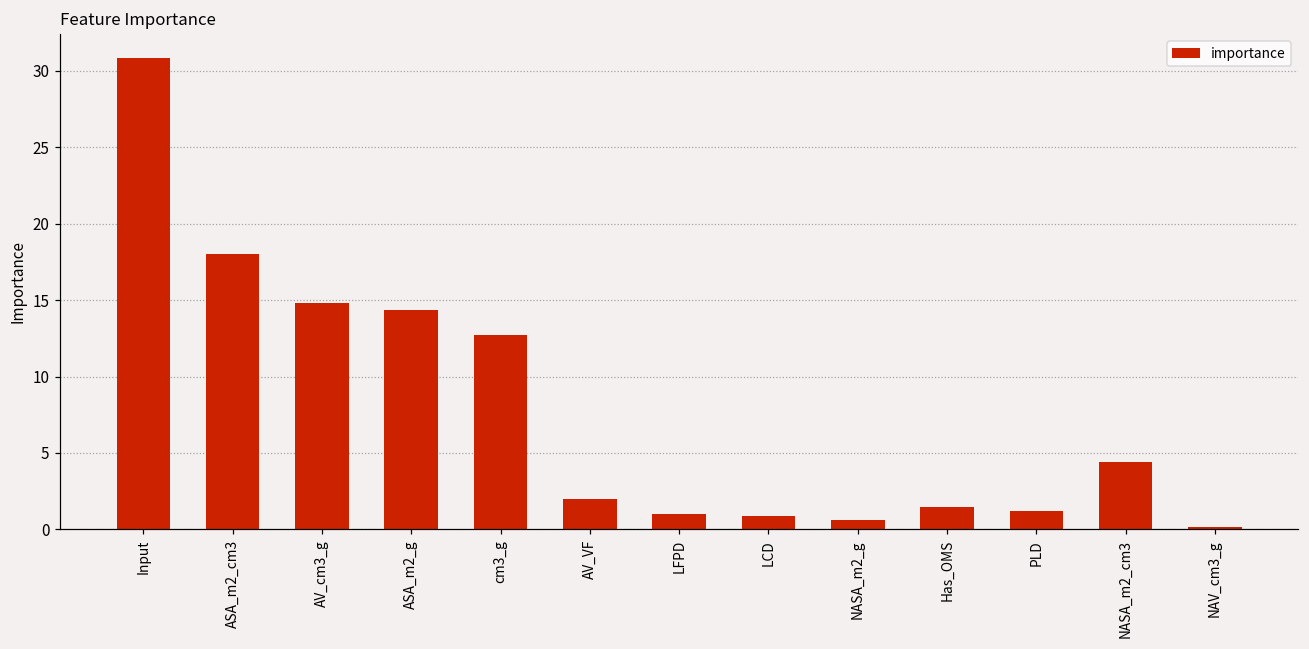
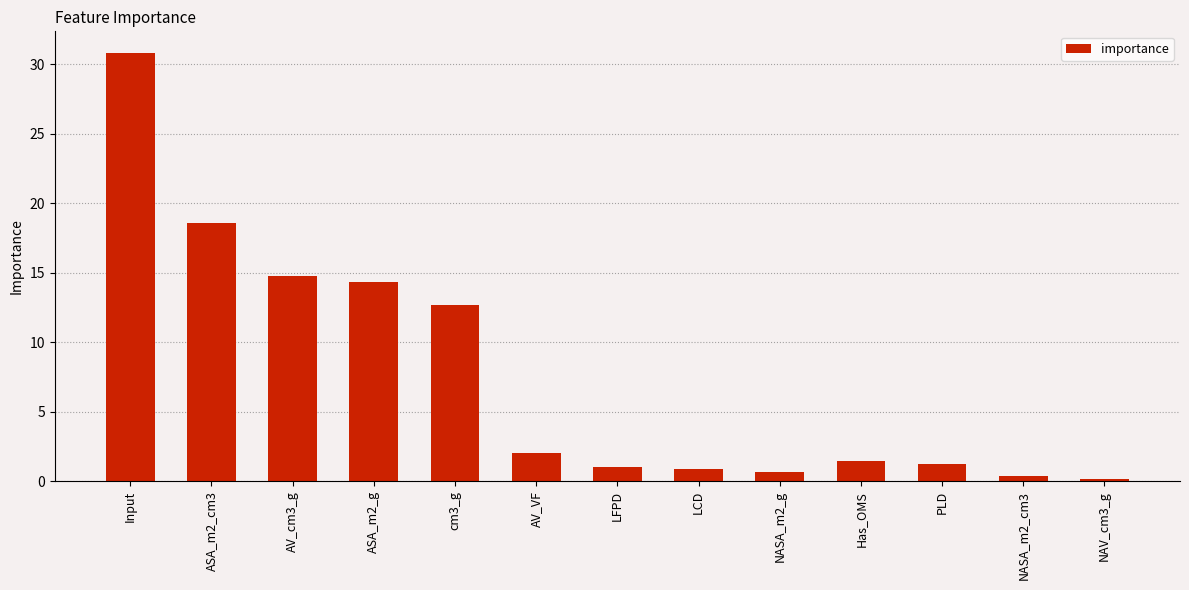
  {
    "Input": 30.8,
-   "ASA_m2_cm3": 18.0,
+   "ASA_m2_cm3": 18.6,
    "AV_cm3_g": 14.8,
    "ASA_m2_g": 14.3,
    "cm3_g": 12.7,
    "AV_VF": 2.0,
    "LFPD": 1.0,
    "LCD": 0.9,
    "NASA_m2_g": 0.6,
    "Has_OMS": 1.4,
    "PLD": 1.2,
-   "NASA_m2_cm3": 4.4
+   "NASA_m2_cm3": 0.4
  }
